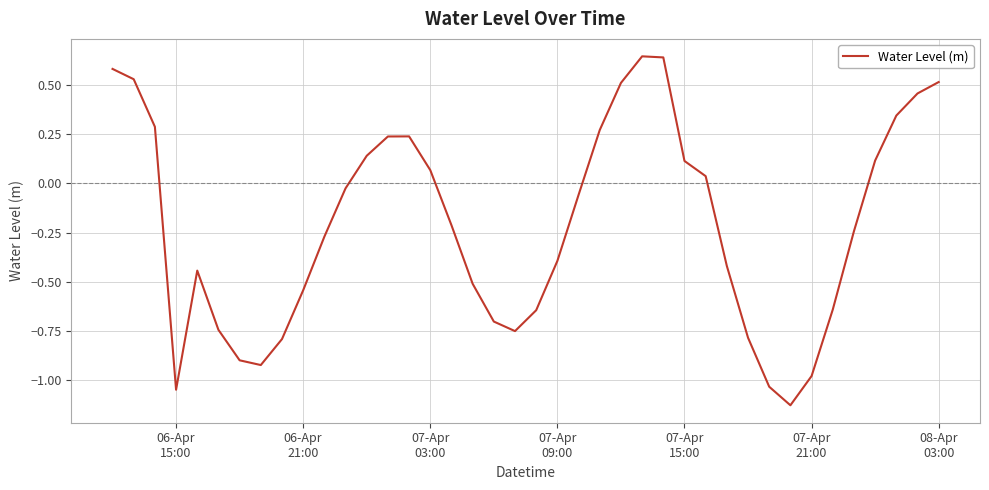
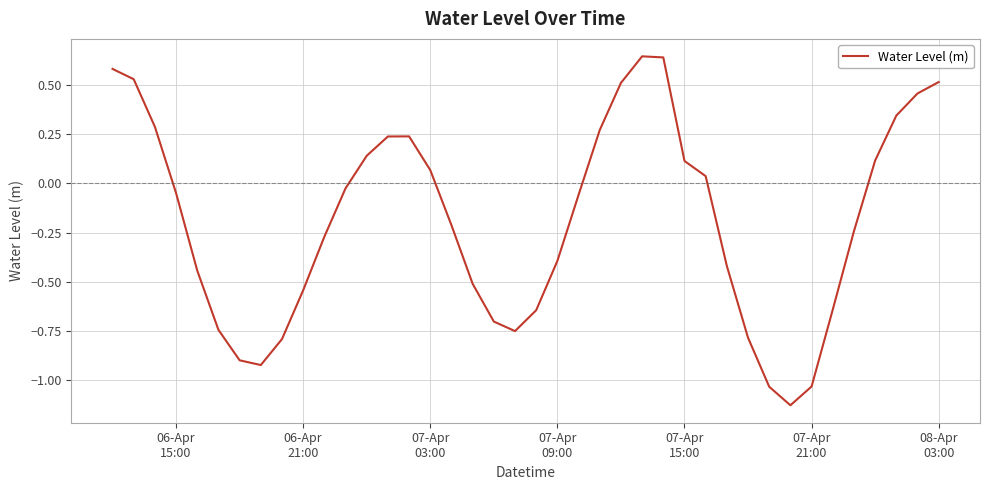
  {
-   "06-Apr 15:00": -1.05,
+   "06-Apr 15:00": -0.05,
    "06-Apr 21:00": -0.54,
    "07-Apr 03:00": 0.07,
    "07-Apr 09:00": -0.39,
    "07-Apr 15:00": 0.11,
-   "07-Apr 21:00": -0.98,
+   "07-Apr 21:00": -1.03,
    "08-Apr 03:00": 0.51
  }
